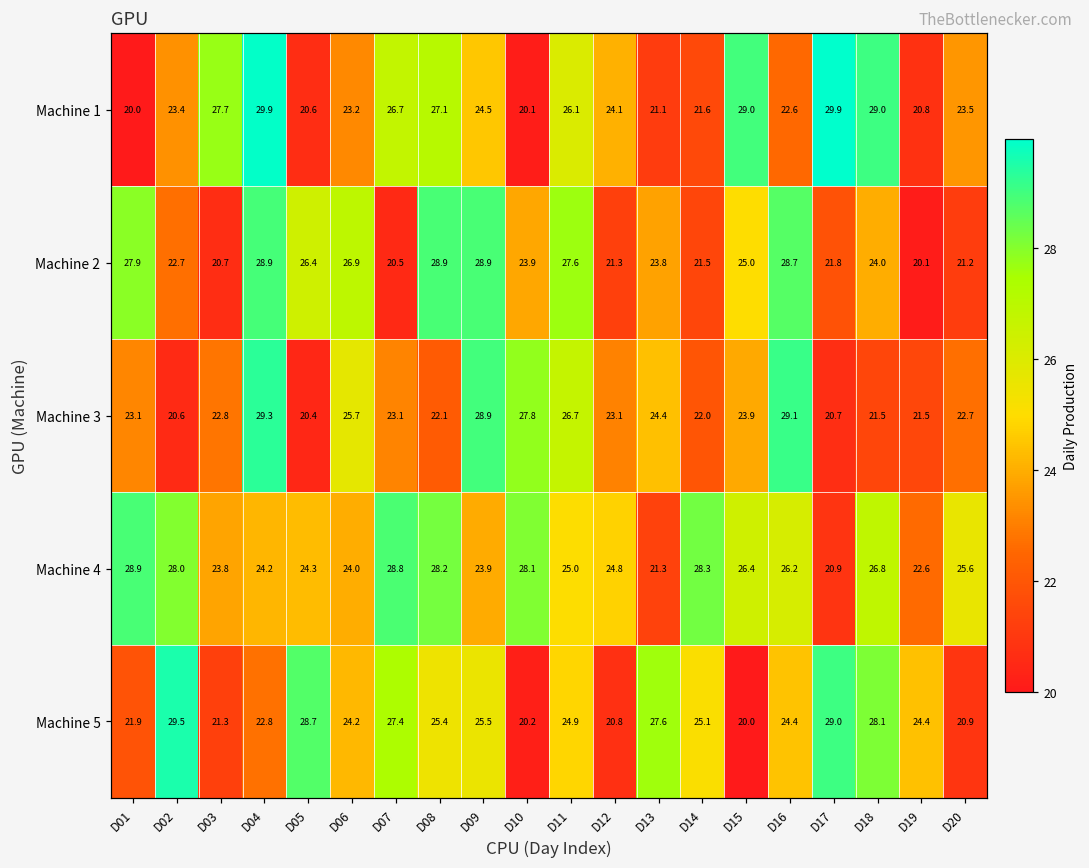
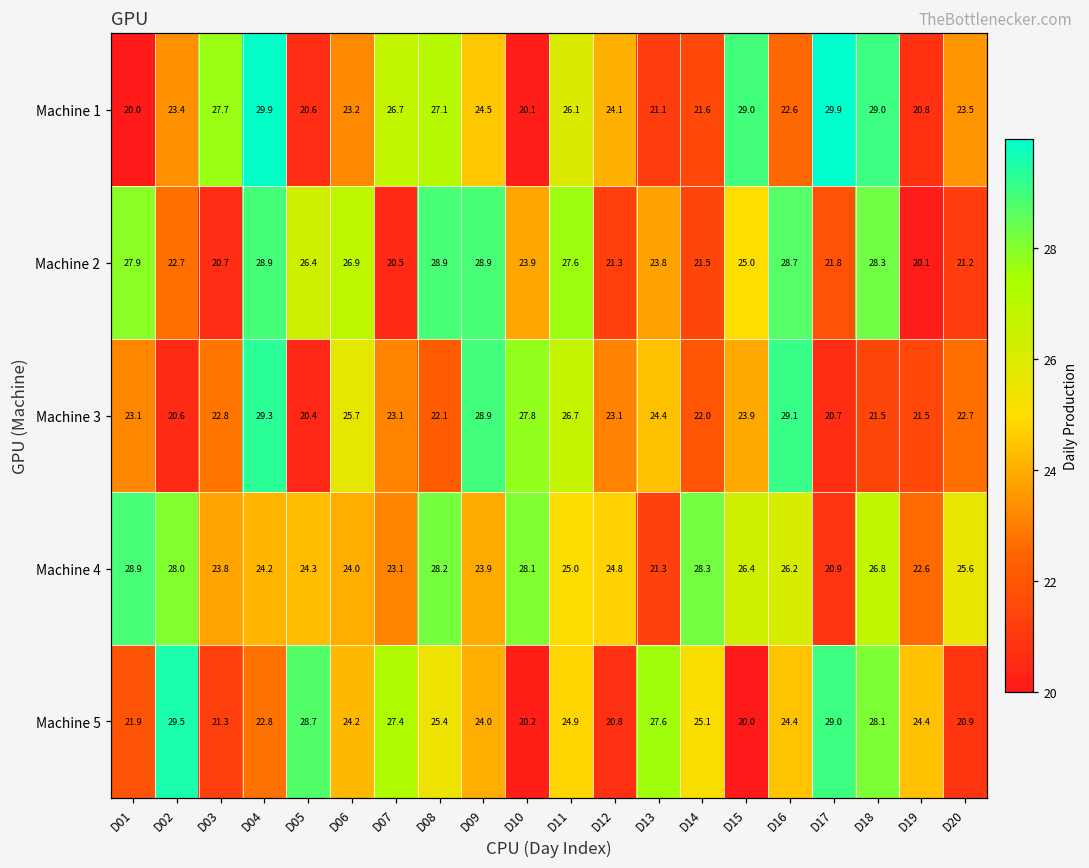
  {
    "Machine 1": {
      "D01": 20.0,
      "D02": 23.4,
      "D03": 27.7,
      "D04": 29.9,
      "D05": 20.6,
      "D06": 23.2,
      "D07": 26.7,
      "D08": 27.1,
      "D09": 24.5,
      "D10": 20.1,
      "D11": 26.1,
      "D12": 24.1,
      "D13": 21.1,
      "D14": 21.6,
      "D15": 29.0,
      "D16": 22.6,
      "D17": 29.9,
      "D18": 29.0,
      "D19": 20.8,
      "D20": 23.5
    },
    "Machine 2": {
      "D01": 27.9,
      "D02": 22.7,
      "D03": 20.7,
      "D04": 28.9,
      "D05": 26.4,
      "D06": 26.9,
      "D07": 20.5,
      "D08": 28.9,
      "D09": 28.9,
      "D10": 23.9,
      "D11": 27.6,
      "D12": 21.3,
      "D13": 23.8,
      "D14": 21.5,
      "D15": 25.0,
      "D16": 28.7,
      "D17": 21.8,
-     "D18": 24.0,
+     "D18": 28.3,
      "D19": 20.1,
      "D20": 21.2
    },
    "Machine 3": {
      "D01": 23.1,
      "D02": 20.6,
      "D03": 22.8,
      "D04": 29.3,
      "D05": 20.4,
      "D06": 25.7,
      "D07": 23.1,
      "D08": 22.1,
      "D09": 28.9,
      "D10": 27.8,
      "D11": 26.7,
      "D12": 23.1,
      "D13": 24.4,
      "D14": 22.0,
      "D15": 23.9,
      "D16": 29.1,
      "D17": 20.7,
      "D18": 21.5,
      "D19": 21.5,
      "D20": 22.7
    },
    "Machine 4": {
      "D01": 28.9,
      "D02": 28.0,
      "D03": 23.8,
      "D04": 24.2,
      "D05": 24.3,
      "D06": 24.0,
-     "D07": 28.8,
+     "D07": 23.1,
      "D08": 28.2,
      "D09": 23.9,
      "D10": 28.1,
      "D11": 25.0,
      "D12": 24.8,
      "D13": 21.3,
      "D14": 28.3,
      "D15": 26.4,
      "D16": 26.2,
      "D17": 20.9,
      "D18": 26.8,
      "D19": 22.6,
      "D20": 25.6
    },
    "Machine 5": {
      "D01": 21.9,
      "D02": 29.5,
      "D03": 21.3,
      "D04": 22.8,
      "D05": 28.7,
      "D06": 24.2,
      "D07": 27.4,
      "D08": 25.4,
-     "D09": 25.5,
+     "D09": 24.0,
      "D10": 20.2,
      "D11": 24.9,
      "D12": 20.8,
      "D13": 27.6,
      "D14": 25.1,
      "D15": 20.0,
      "D16": 24.4,
      "D17": 29.0,
      "D18": 28.1,
      "D19": 24.4,
      "D20": 20.9
    }
  }
